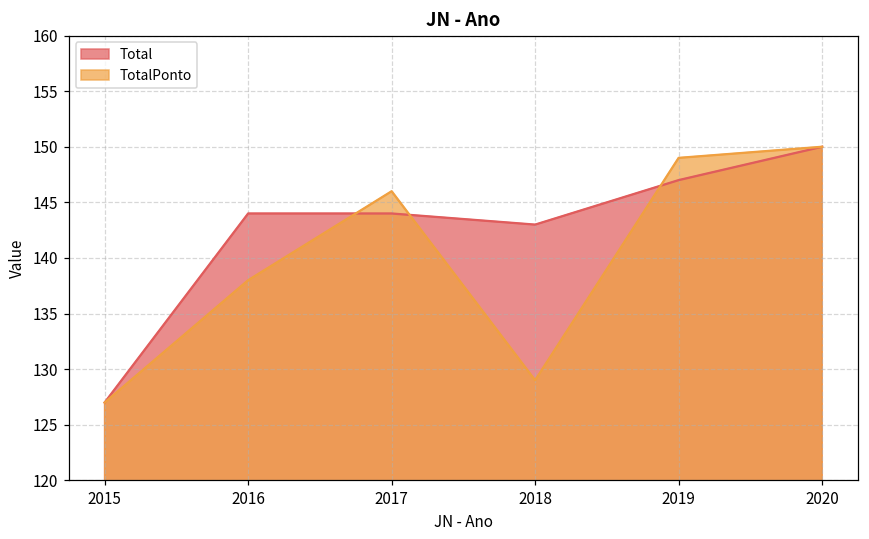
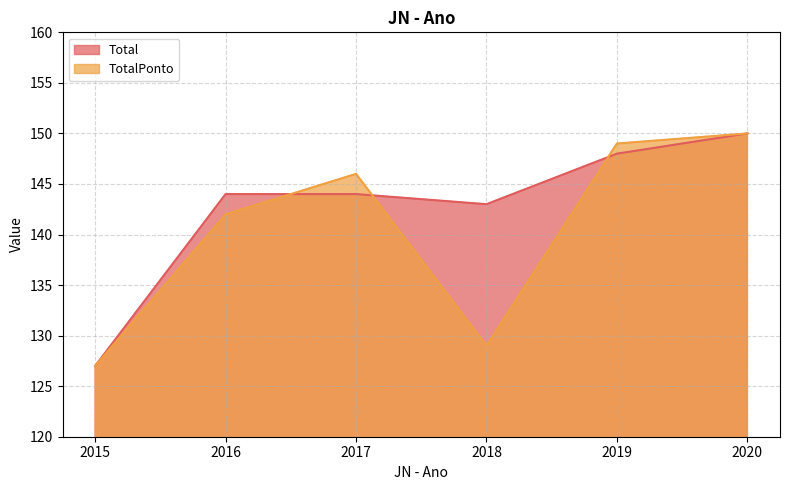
  {
    "Total": {
      "2016": 144,
      "2017": 144,
      "2018": 143,
-     "2019": 147
+     "2019": 148
    },
    "TotalPonto": {
-     "2016": 138,
+     "2016": 142,
      "2017": 146,
      "2018": 129,
      "2019": 149
    }
  }
